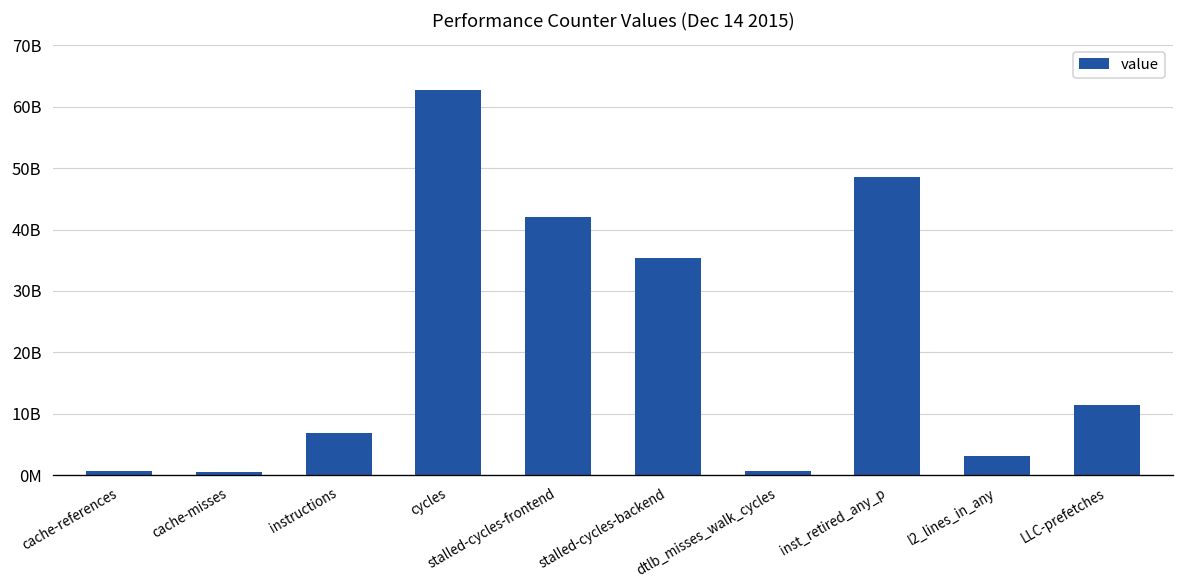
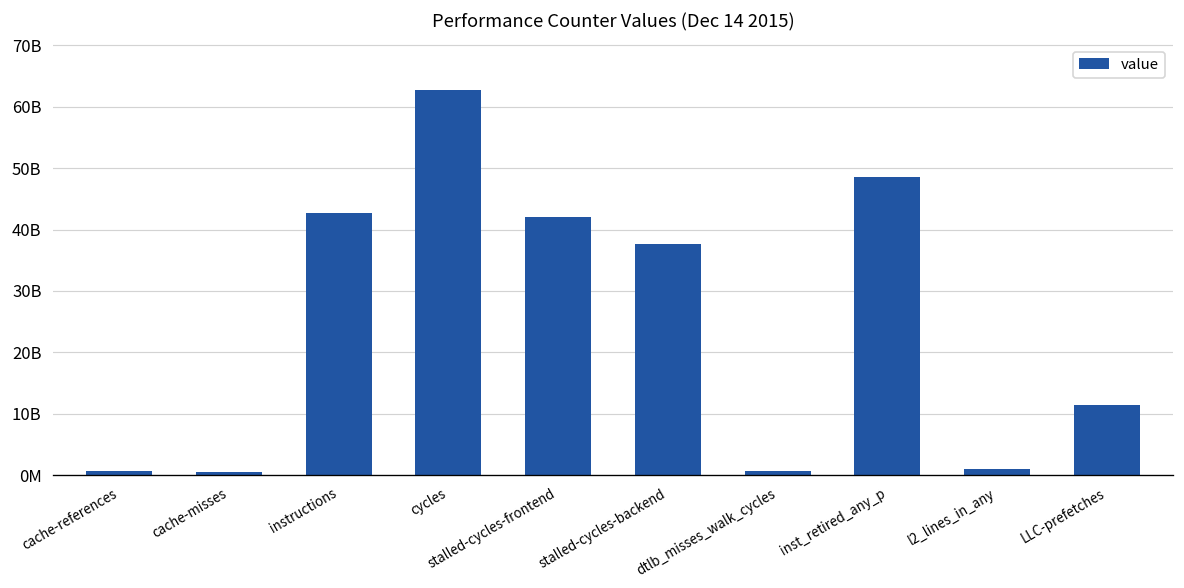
  {
    "cache-references": 1000000000,
    "cache-misses": 1000000000,
-   "instructions": 7000000000,
+   "instructions": 43000000000,
    "cycles": 63000000000,
    "stalled-cycles-frontend": 42000000000,
-   "stalled-cycles-backend": 35000000000,
+   "stalled-cycles-backend": 38000000000,
    "dtlb_misses_walk_cycles": 1000000000,
    "inst_retired_any_p": 49000000000,
-   "l2_lines_in_any": 3000000000,
+   "l2_lines_in_any": 1000000000,
    "LLC-prefetches": 11000000000
  }
